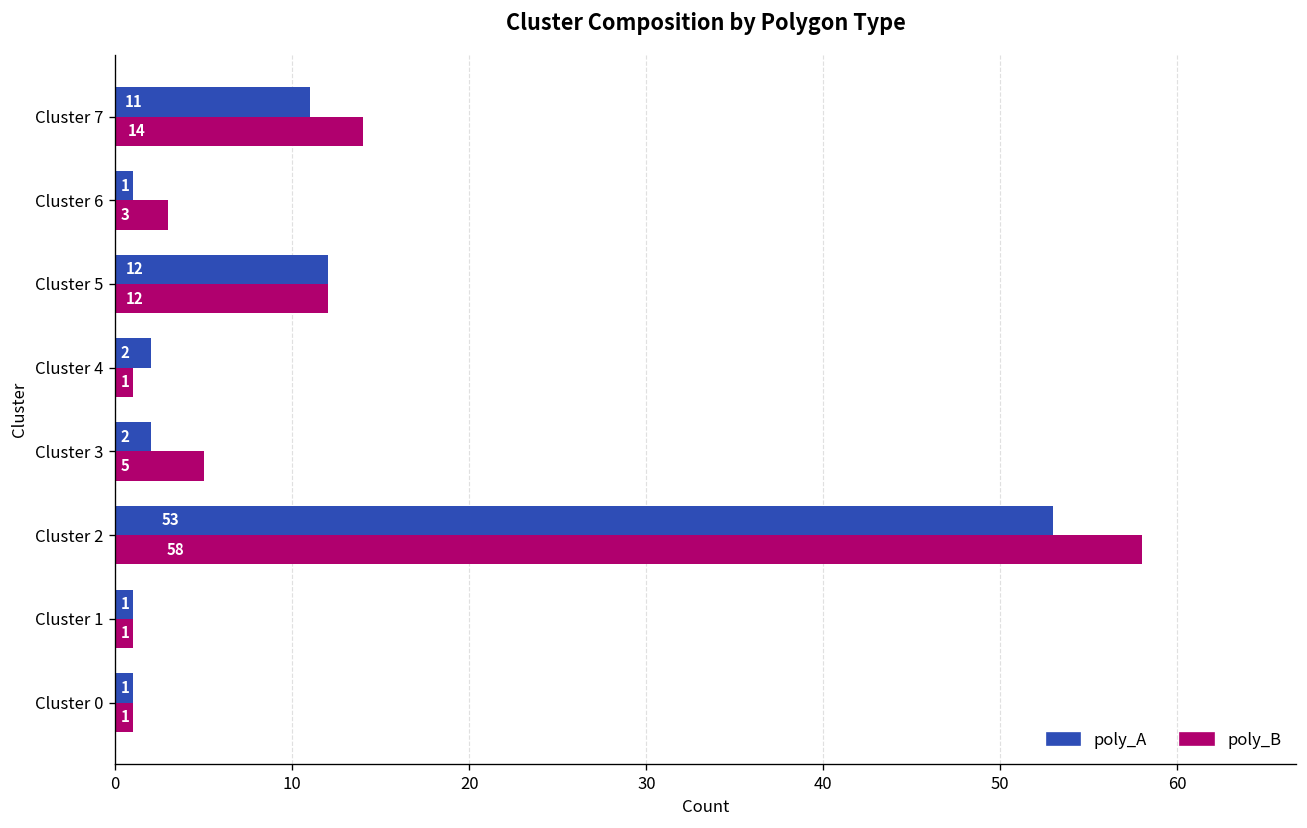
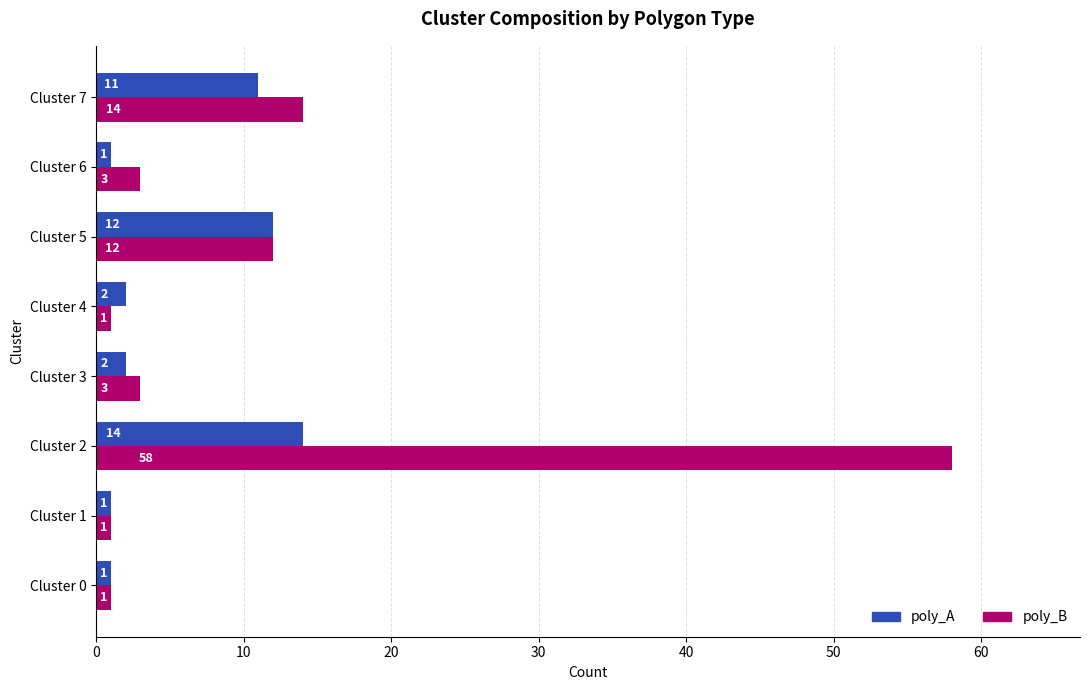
  {
    "poly_A": {
      "Cluster 7": 11,
      "Cluster 6": 1,
      "Cluster 5": 12,
      "Cluster 4": 2,
      "Cluster 3": 2,
-     "Cluster 2": 53,
+     "Cluster 2": 14,
      "Cluster 1": 1,
      "Cluster 0": 1
    },
    "poly_B": {
      "Cluster 7": 14,
      "Cluster 6": 3,
      "Cluster 5": 12,
      "Cluster 4": 1,
-     "Cluster 3": 5,
+     "Cluster 3": 3,
      "Cluster 2": 58,
      "Cluster 1": 1,
      "Cluster 0": 1
    }
  }
